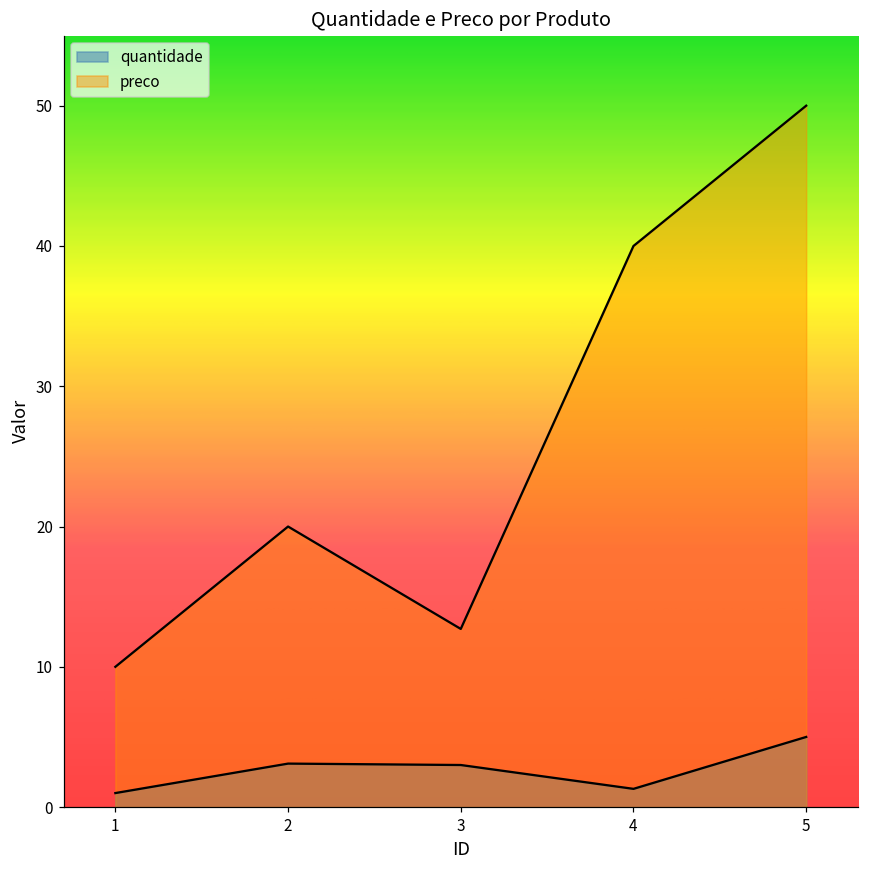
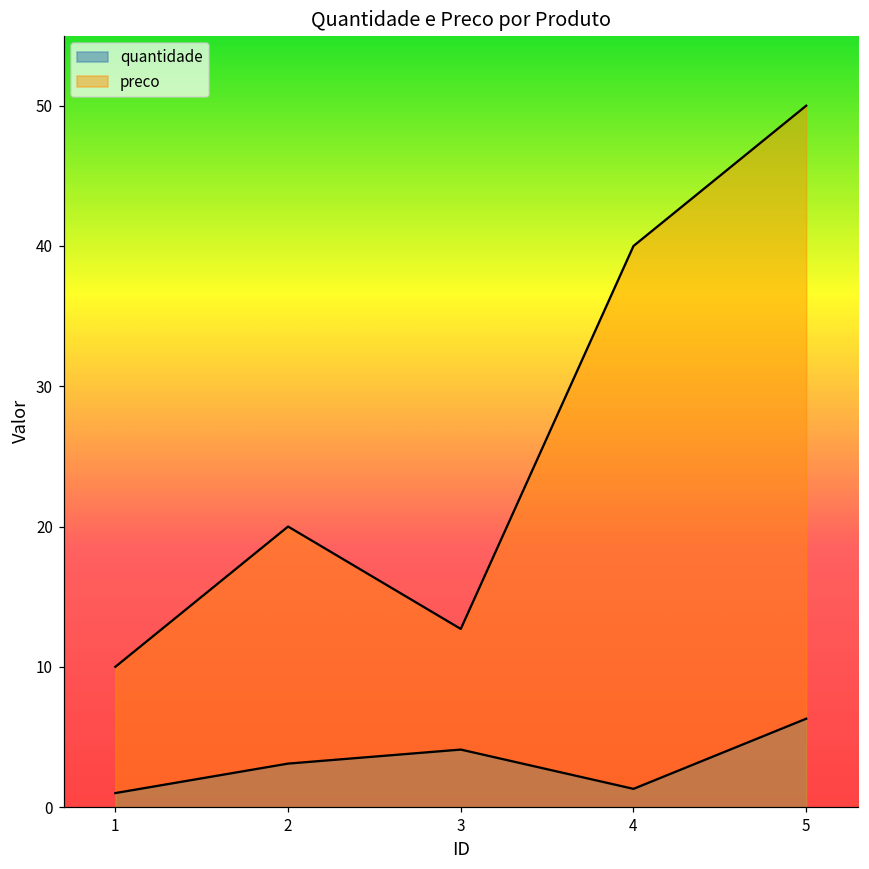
  {
    "quantidade": {
      "1": 1.0,
      "2": 3.1,
-     "3": 3.0,
+     "3": 4.1,
      "4": 1.3,
-     "5": 5.0
+     "5": 6.3
    },
    "preco": {
      "1": 10.0,
      "2": 20.0,
      "3": 12.7,
      "4": 40.0,
      "5": 50.0
    }
  }
